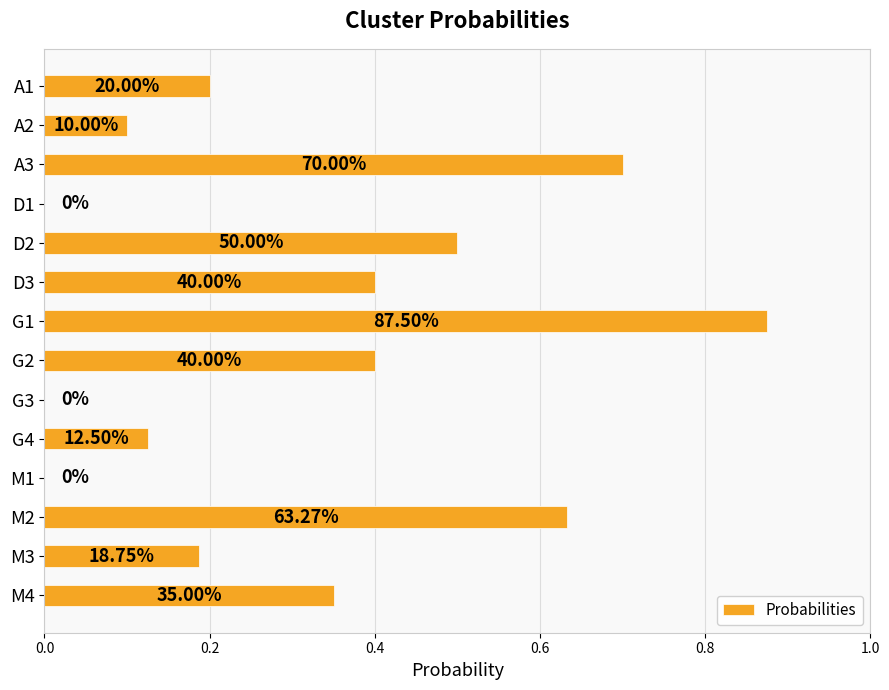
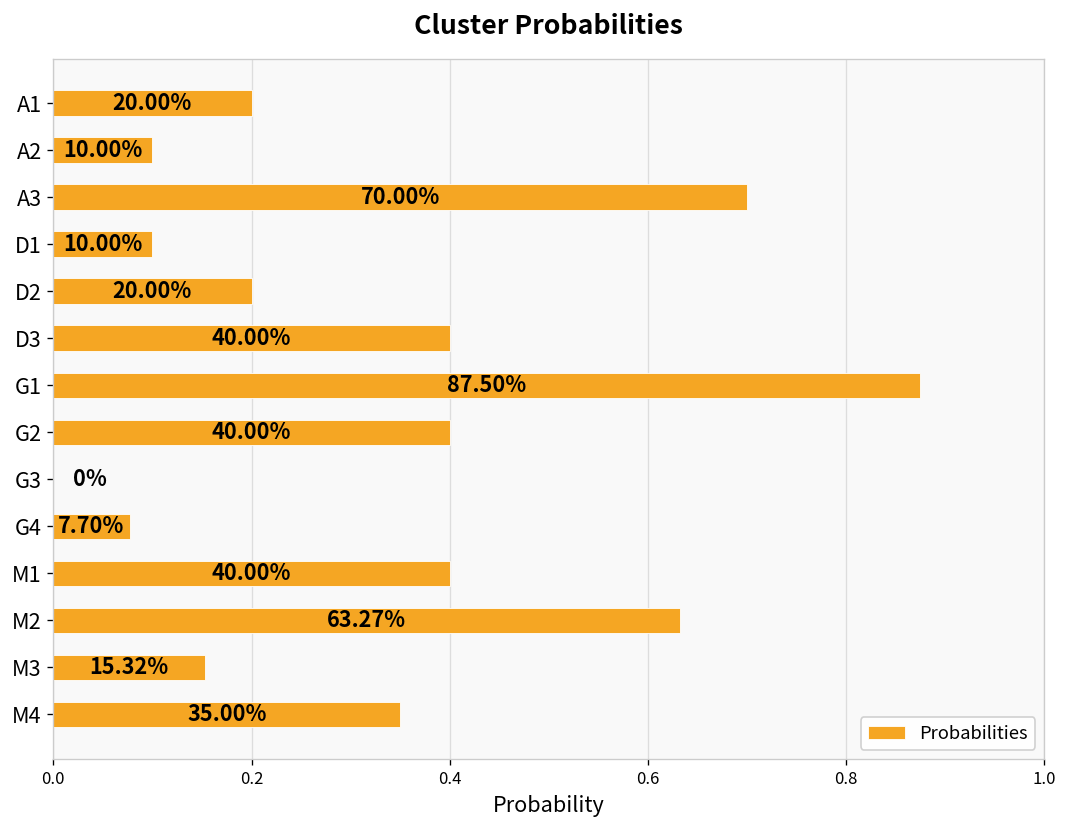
  {
    "A1": "20.00%",
    "A2": "10.00%",
    "A3": "70.00%",
-   "D1": "0%",
-   "D2": "50.00%",
+   "D1": "10.00%",
+   "D2": "20.00%",
    "D3": "40.00%",
    "G1": "87.50%",
    "G2": "40.00%",
    "G3": "0%",
-   "G4": "12.50%",
-   "M1": "0%",
+   "G4": "7.70%",
+   "M1": "40.00%",
    "M2": "63.27%",
-   "M3": "18.75%",
+   "M3": "15.32%",
    "M4": "35.00%"
  }
